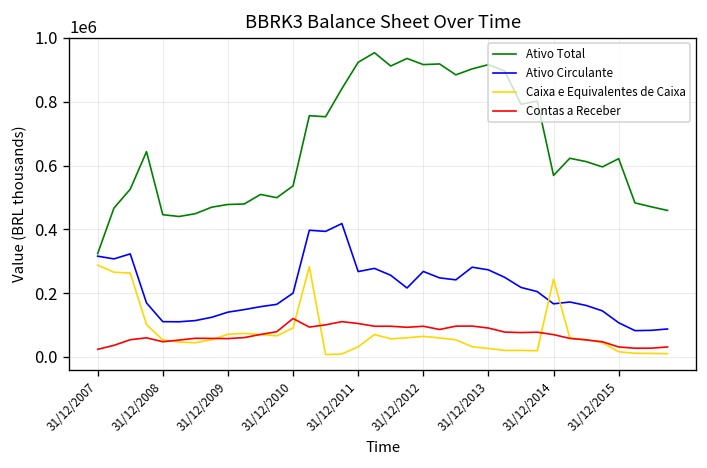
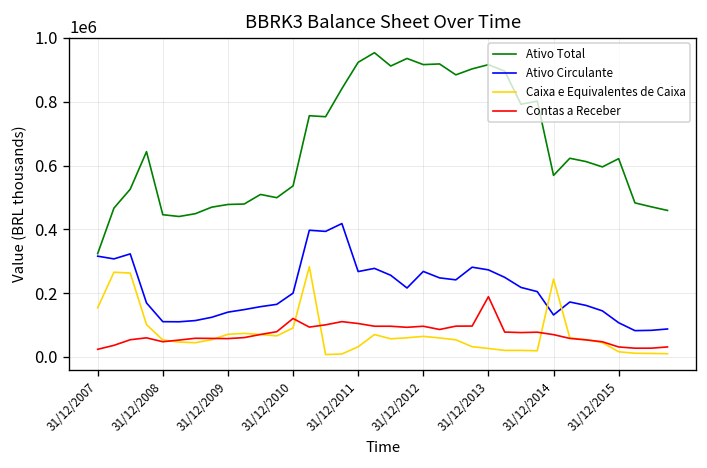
  {
    "Ativo Total": {
      "31/12/2008": 450000,
      "31/12/2009": 480000,
      "31/12/2010": 540000,
      "31/12/2011": 920000,
      "31/12/2012": 920000,
      "31/12/2014": 570000,
      "31/12/2015": 620000
    },
    "Ativo Circulante": {
      "31/12/2008": 110000,
      "31/12/2009": 140000,
      "31/12/2010": 200000,
      "31/12/2011": 270000,
      "31/12/2012": 270000,
      "31/12/2013": 270000,
-     "31/12/2014": 170000,
+     "31/12/2014": 130000,
      "31/12/2015": 110000
    },
    "Caixa e Equivalentes de Caixa": {
-     "31/12/2007": 290000,
+     "31/12/2007": 150000,
      "31/12/2009": 70000,
      "31/12/2010": 90000,
      "31/12/2011": 30000,
      "31/12/2012": 60000,
      "31/12/2013": 30000,
      "31/12/2014": 240000,
      "31/12/2015": 20000
    },
    "Contas a Receber": {
      "31/12/2007": 20000,
      "31/12/2009": 60000,
      "31/12/2010": 120000,
      "31/12/2011": 100000,
      "31/12/2012": 100000,
-     "31/12/2013": 90000,
+     "31/12/2013": 190000,
      "31/12/2014": 70000,
      "31/12/2015": 30000
    }
  }
